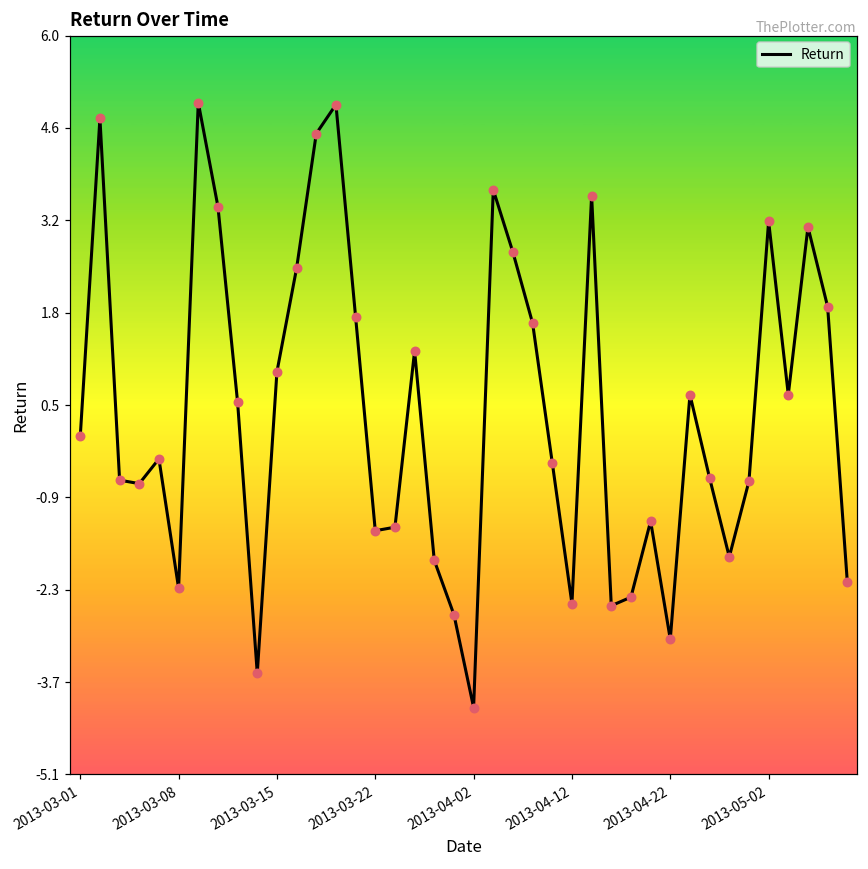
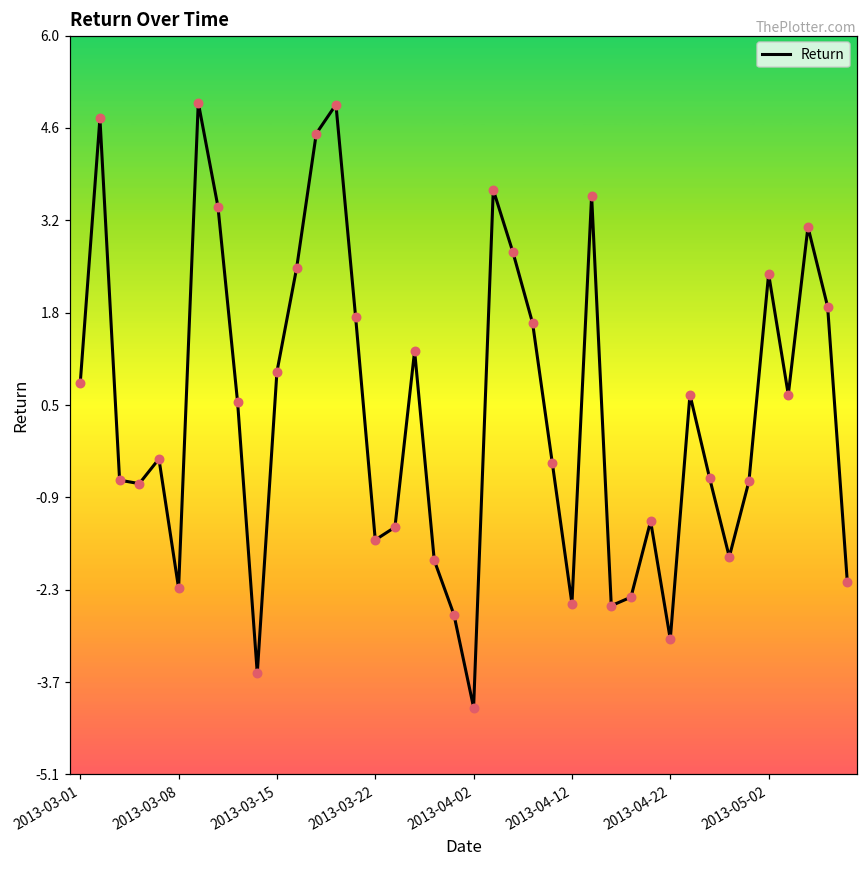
  {
-   "2013-03-01": 0.0,
+   "2013-03-01": 0.8,
    "2013-03-08": -2.3,
    "2013-03-15": 1.0,
-   "2013-03-22": -1.4,
+   "2013-03-22": -1.5,
    "2013-04-02": -4.1,
    "2013-04-12": -2.5,
    "2013-04-22": -3.0,
-   "2013-05-02": 3.2
+   "2013-05-02": 2.4
  }
